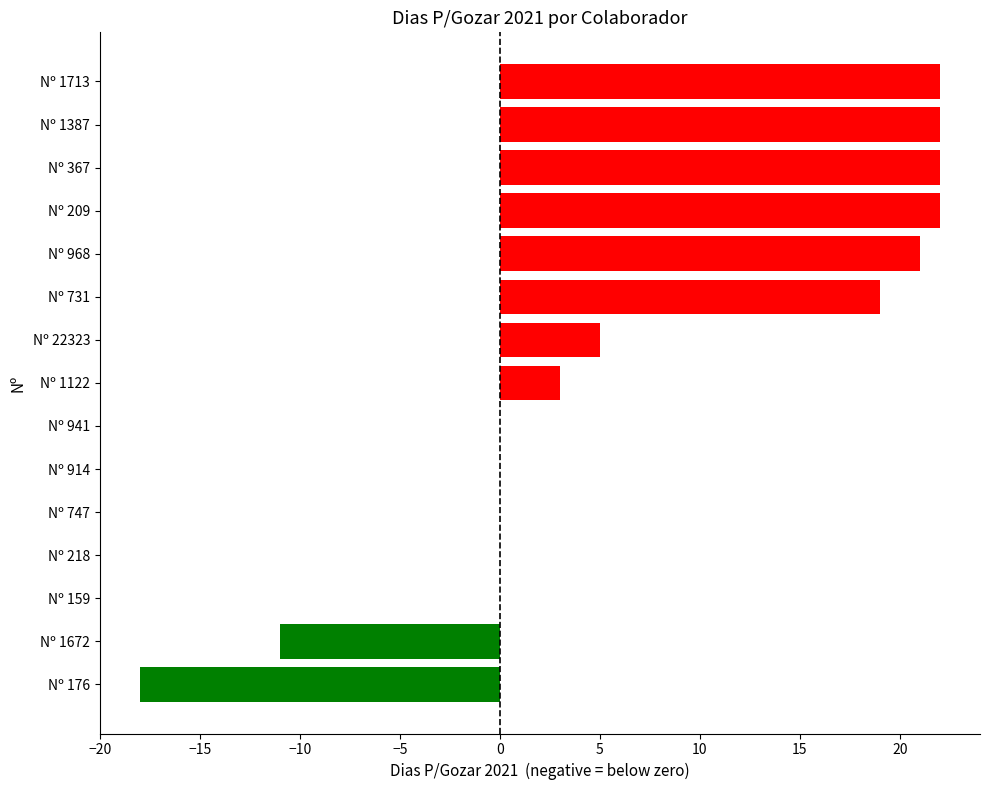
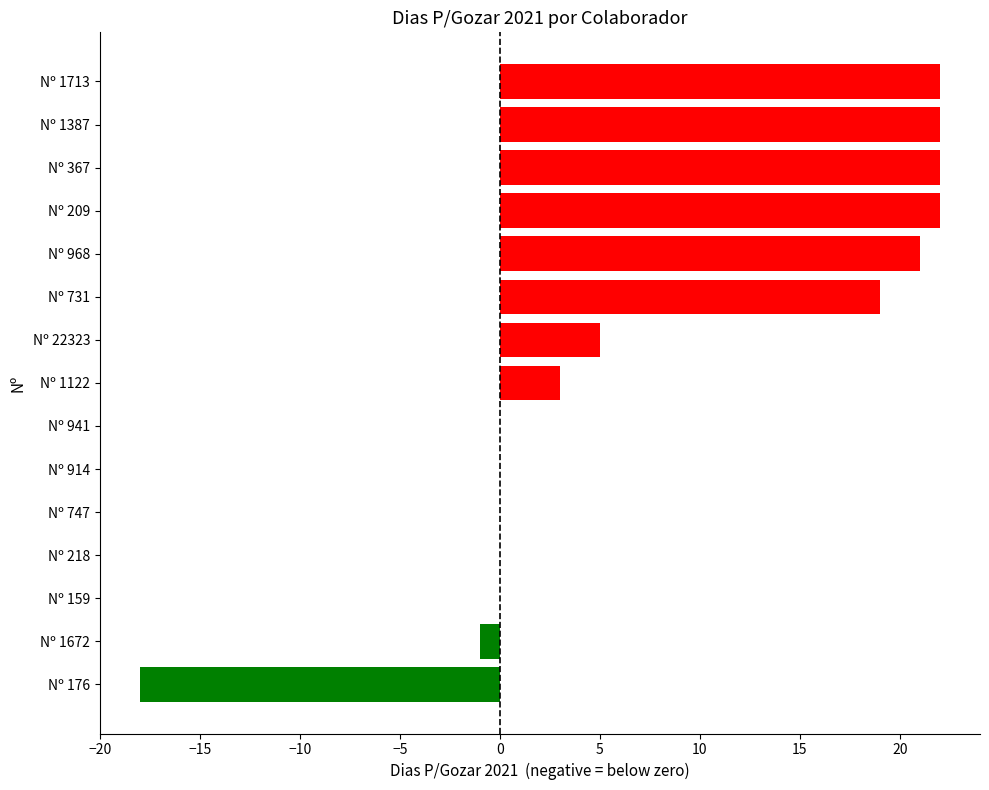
  {
    "Nº 1713": 22,
    "Nº 1387": 22,
    "Nº 367": 22,
    "Nº 209": 22,
    "Nº 968": 21,
    "Nº 731": 19,
    "Nº 22323": 5,
    "Nº 1122": 3,
    "Nº 941": 0,
    "Nº 914": 0,
    "Nº 747": 0,
    "Nº 218": 0,
    "Nº 159": 0,
-   "Nº 1672": -11,
+   "Nº 1672": -1,
    "Nº 176": -18
  }
